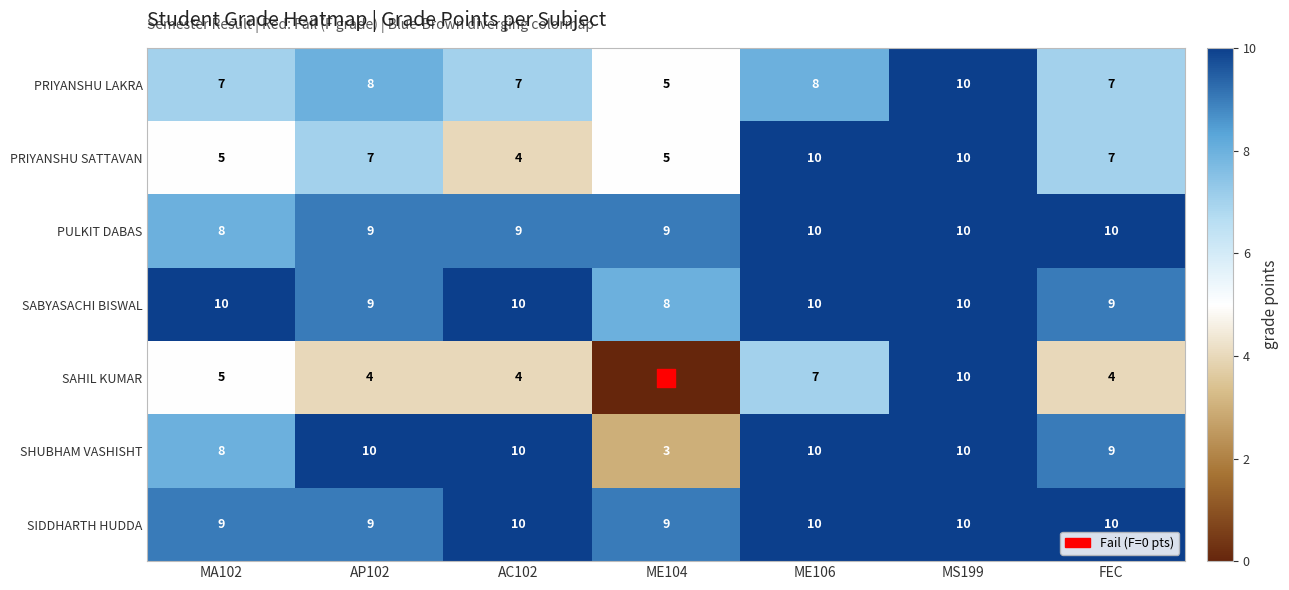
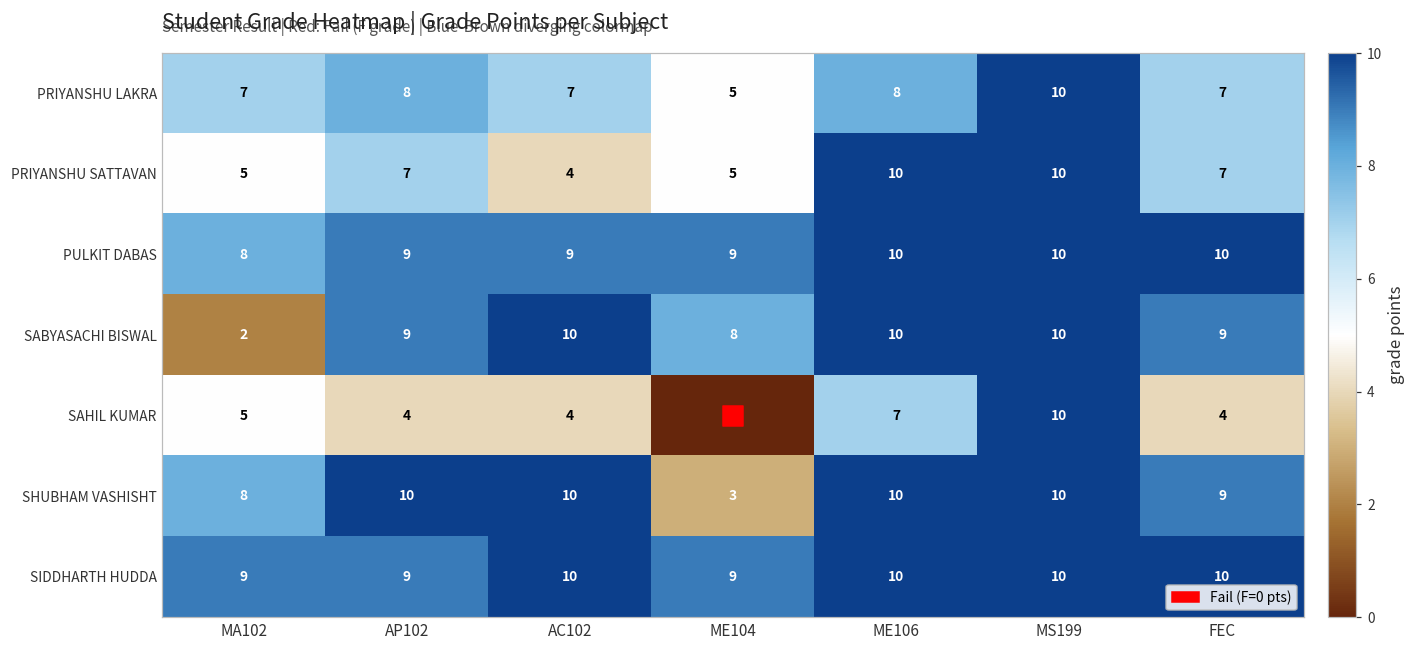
  {
    "PRIYANSHU LAKRA": {
      "MA102": 7,
      "AP102": 8,
      "AC102": 7,
      "ME104": 5,
      "ME106": 8,
      "MS199": 10,
      "FEC": 7
    },
    "PRIYANSHU SATTAVAN": {
      "MA102": 5,
      "AP102": 7,
      "AC102": 4,
      "ME104": 5,
      "ME106": 10,
      "MS199": 10,
      "FEC": 7
    },
    "PULKIT DABAS": {
      "MA102": 8,
      "AP102": 9,
      "AC102": 9,
      "ME104": 9,
      "ME106": 10,
      "MS199": 10,
      "FEC": 10
    },
    "SABYASACHI BISWAL": {
-     "MA102": 10,
+     "MA102": 2,
      "AP102": 9,
      "AC102": 10,
      "ME104": 8,
      "ME106": 10,
      "MS199": 10,
      "FEC": 9
    },
    "SAHIL KUMAR": {
      "MA102": 5,
      "AP102": 4,
      "AC102": 4,
      "ME106": 7,
      "MS199": 10,
      "FEC": 4
    },
    "SHUBHAM VASHISHT": {
      "MA102": 8,
      "AP102": 10,
      "AC102": 10,
      "ME104": 3,
      "ME106": 10,
      "MS199": 10,
      "FEC": 9
    },
    "SIDDHARTH HUDDA": {
      "MA102": 9,
      "AP102": 9,
      "AC102": 10,
      "ME104": 9,
      "ME106": 10,
      "MS199": 10,
      "FEC": 10
    }
  }
